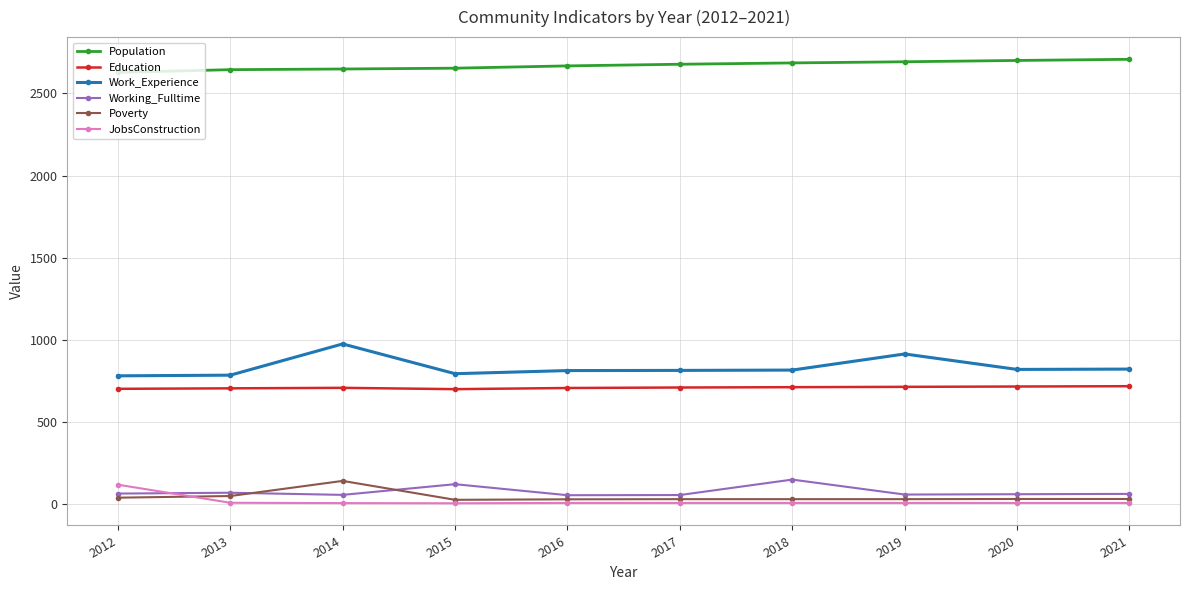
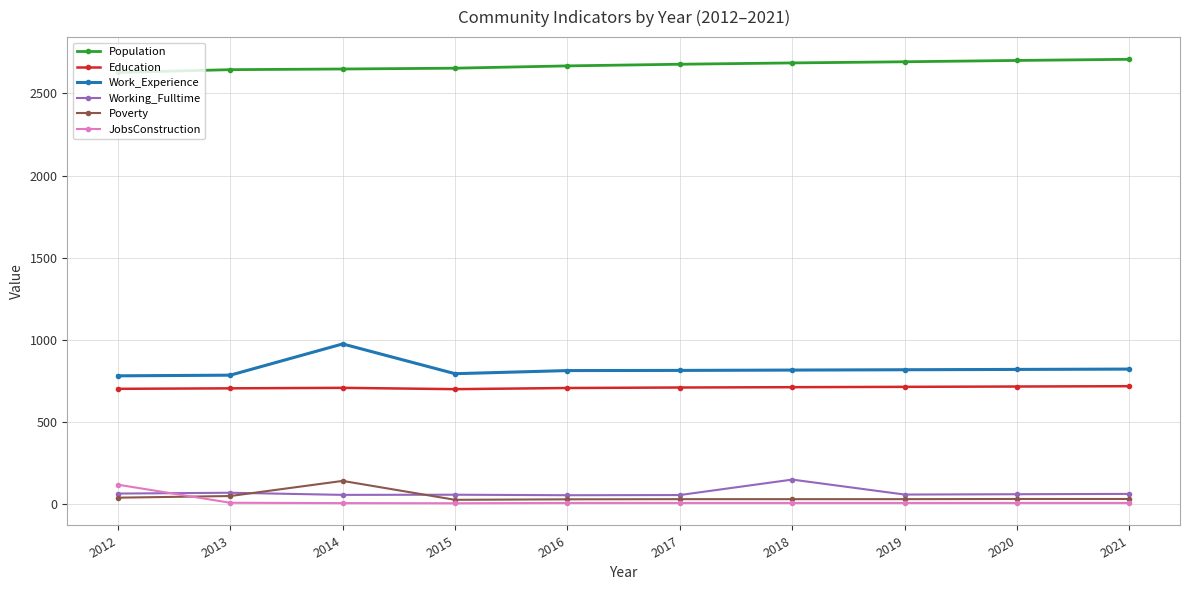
  {
    "Population": {
      "2013": 2640,
      "2014": 2650,
      "2015": 2650,
      "2016": 2670,
      "2017": 2680,
      "2018": 2690,
      "2019": 2690,
      "2020": 2700,
      "2021": 2710
    },
    "Education": {
      "2012": 700,
      "2013": 710,
      "2014": 710,
      "2015": 700,
      "2016": 710,
      "2017": 710,
      "2018": 710,
      "2019": 720,
      "2020": 720,
      "2021": 720
    },
    "Work_Experience": {
      "2012": 780,
      "2013": 790,
      "2014": 980,
      "2015": 800,
      "2016": 810,
      "2017": 820,
      "2018": 820,
-     "2019": 920,
+     "2019": 820,
      "2020": 820,
      "2021": 820
    },
    "Working_Fulltime": {
      "2012": 70,
      "2013": 70,
      "2014": 60,
-     "2015": 120,
+     "2015": 60,
      "2016": 60,
      "2017": 60,
      "2018": 150,
      "2019": 60,
      "2020": 60,
      "2021": 60
    },
    "Poverty": {
      "2012": 40,
      "2013": 50,
      "2014": 140,
      "2015": 30,
      "2016": 30,
      "2017": 30,
      "2018": 30,
      "2019": 30,
      "2020": 30,
      "2021": 30
    },
    "JobsConstruction": {
      "2012": 120,
      "2013": 10,
      "2014": 10,
      "2015": 10,
      "2016": 10,
      "2017": 10,
      "2018": 10,
      "2019": 10,
      "2020": 10,
      "2021": 10
    }
  }
